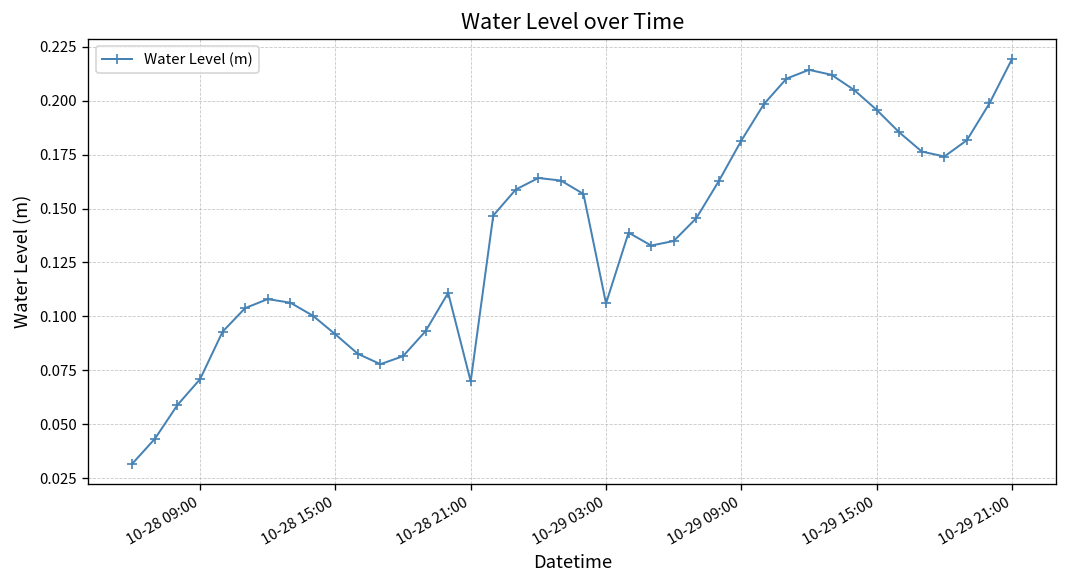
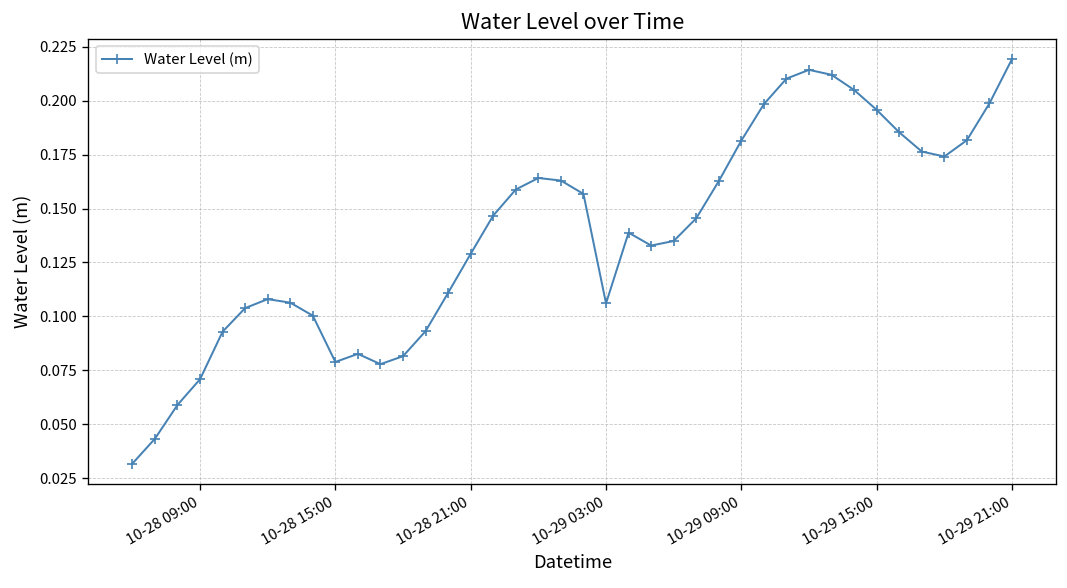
  {
    "10-28 09:00": 0.071,
-   "10-28 15:00": 0.092,
-   "10-28 21:00": 0.070,
+   "10-28 15:00": 0.079,
+   "10-28 21:00": 0.129,
    "10-29 03:00": 0.106,
    "10-29 09:00": 0.182,
    "10-29 15:00": 0.196,
    "10-29 21:00": 0.219
  }
